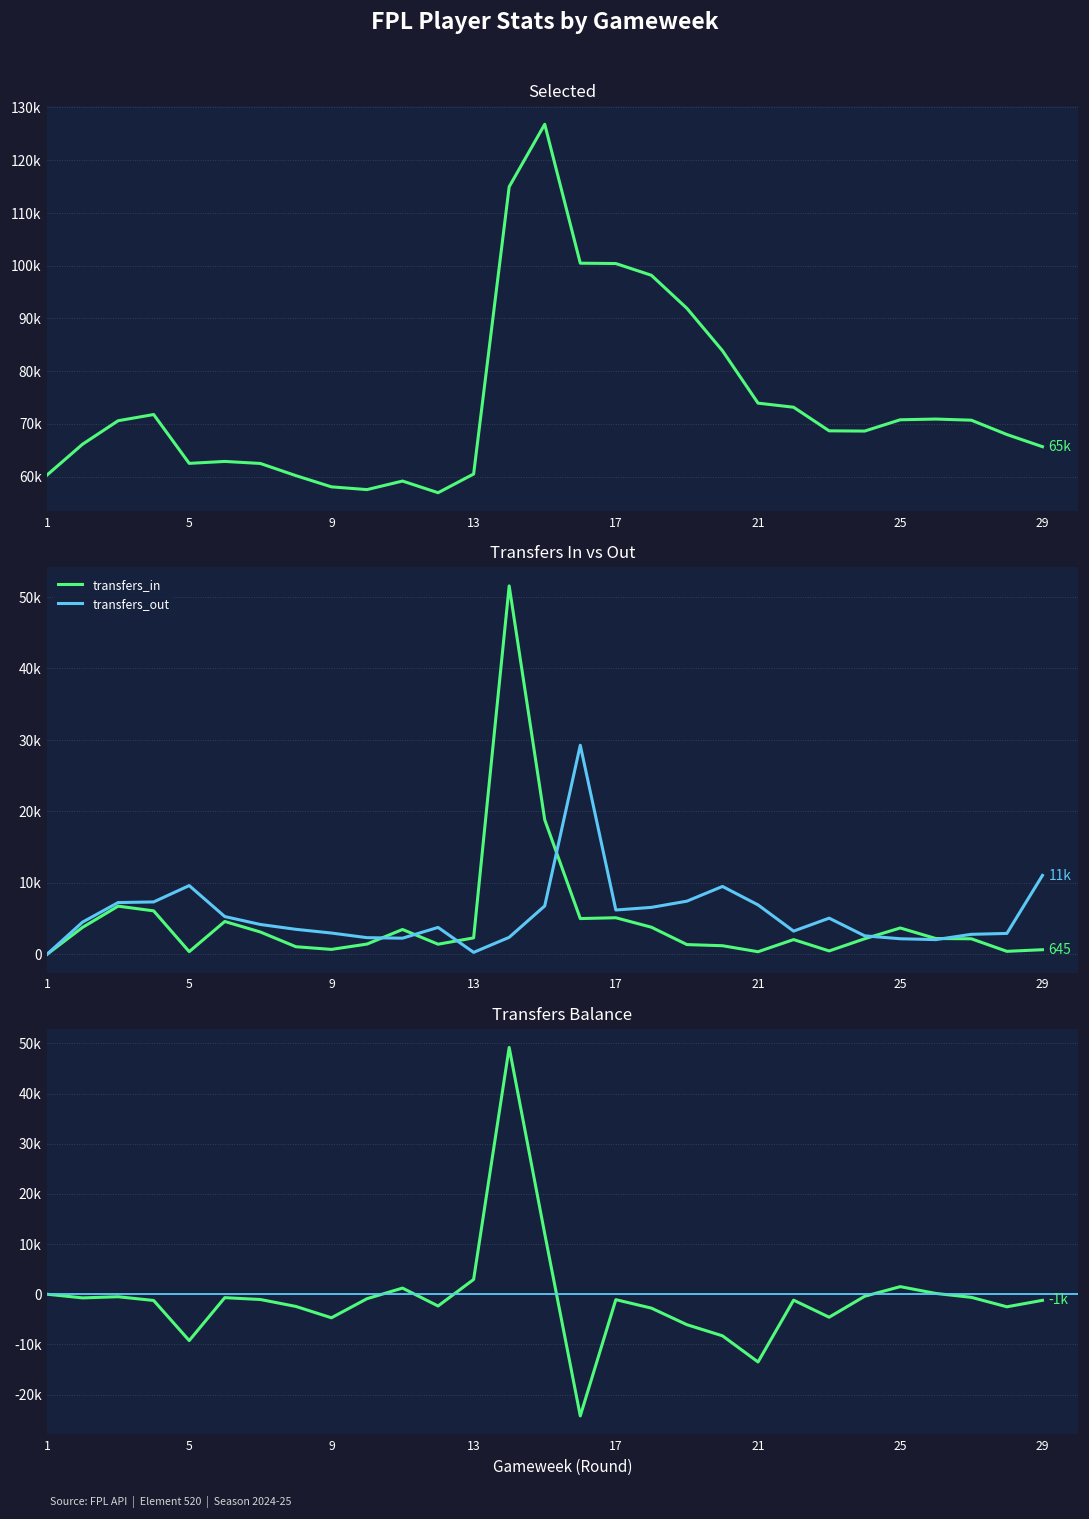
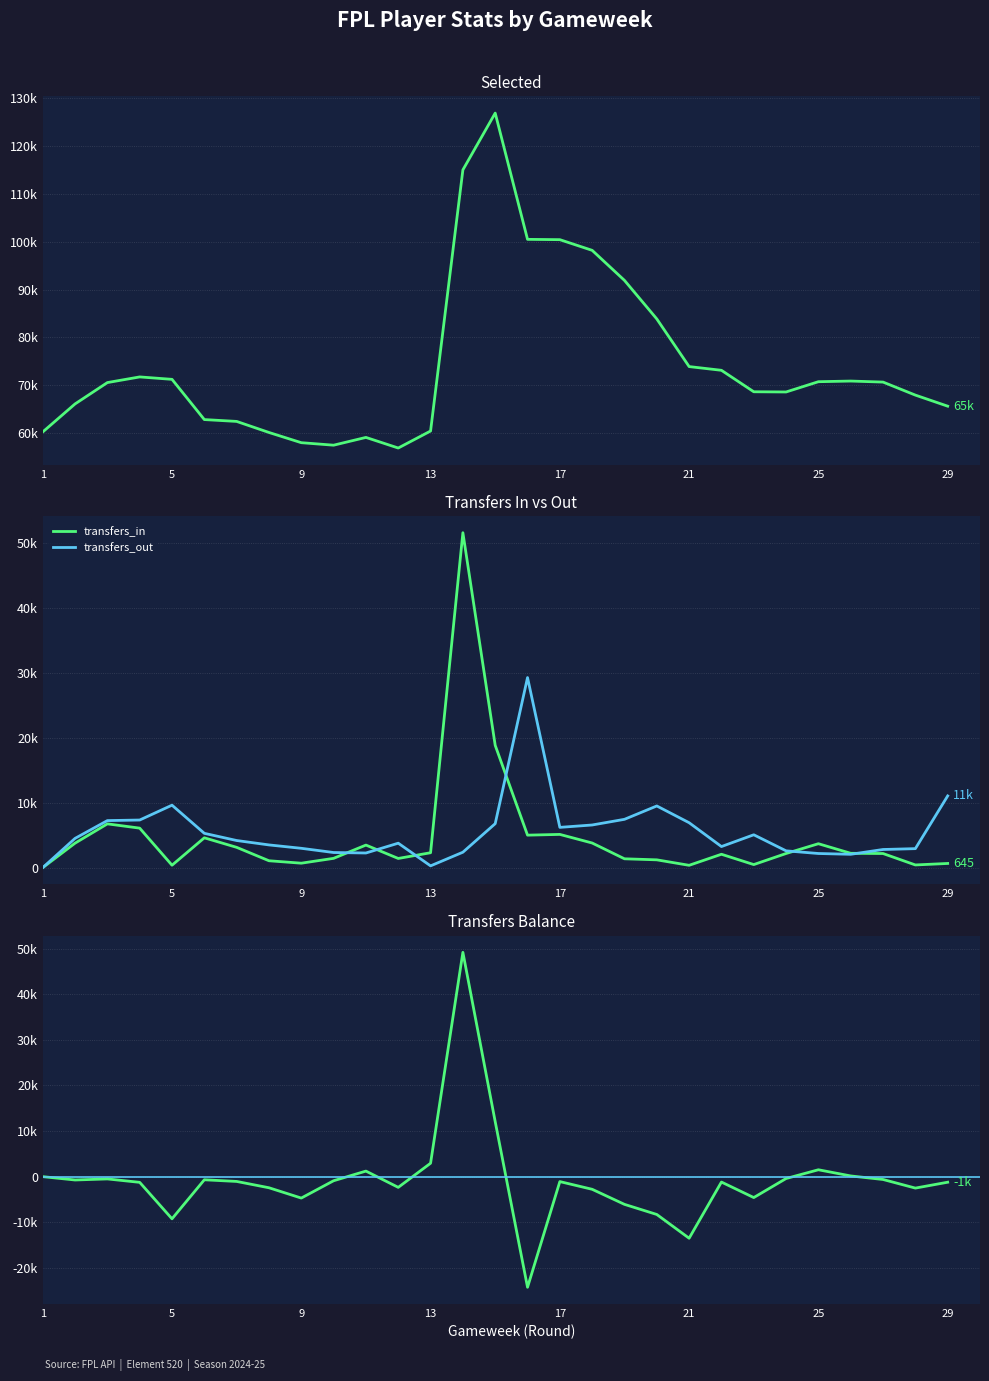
  {
    "Selected": {
      "1": "60000",
-     "5": "63000",
+     "5": "71000",
      "9": "58000",
      "13": "60000",
      "17": "100000",
      "21": "74000",
      "25": "71000"
    },
    "Transfers In vs Out": {
      "transfers_in": {
        "29": "645"
      },
      "transfers_out": {
        "29": "11k"
      }
    },
    "Transfers Balance": {
      "29": "-1k"
    }
  }
